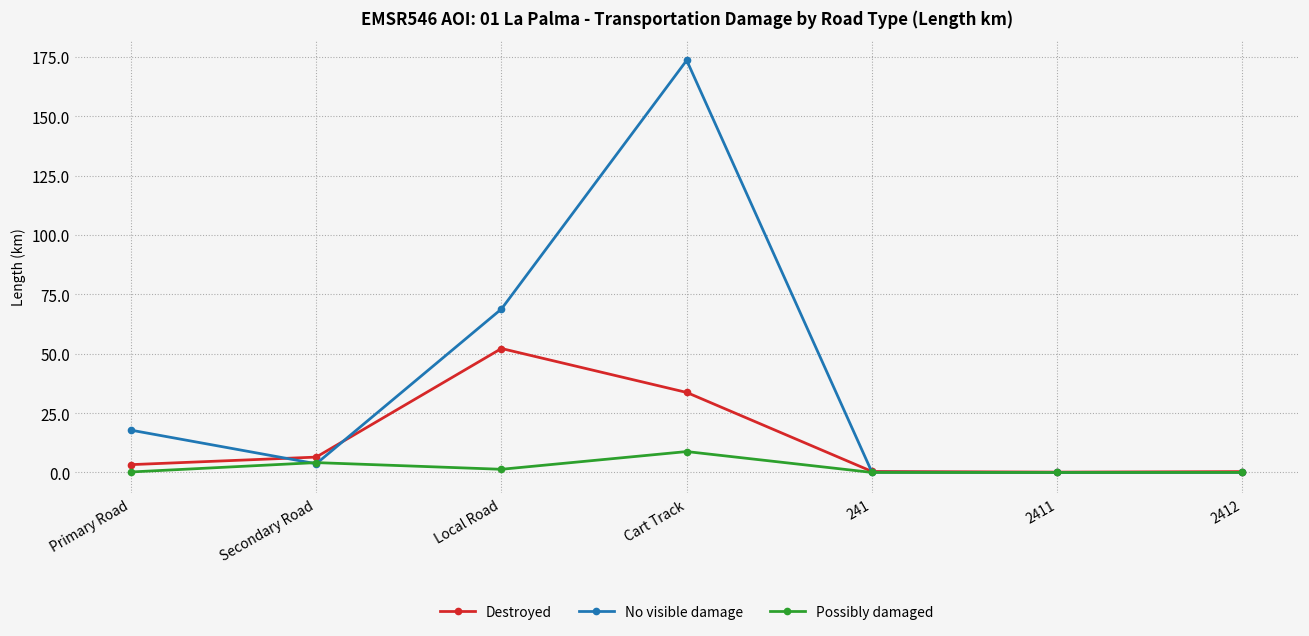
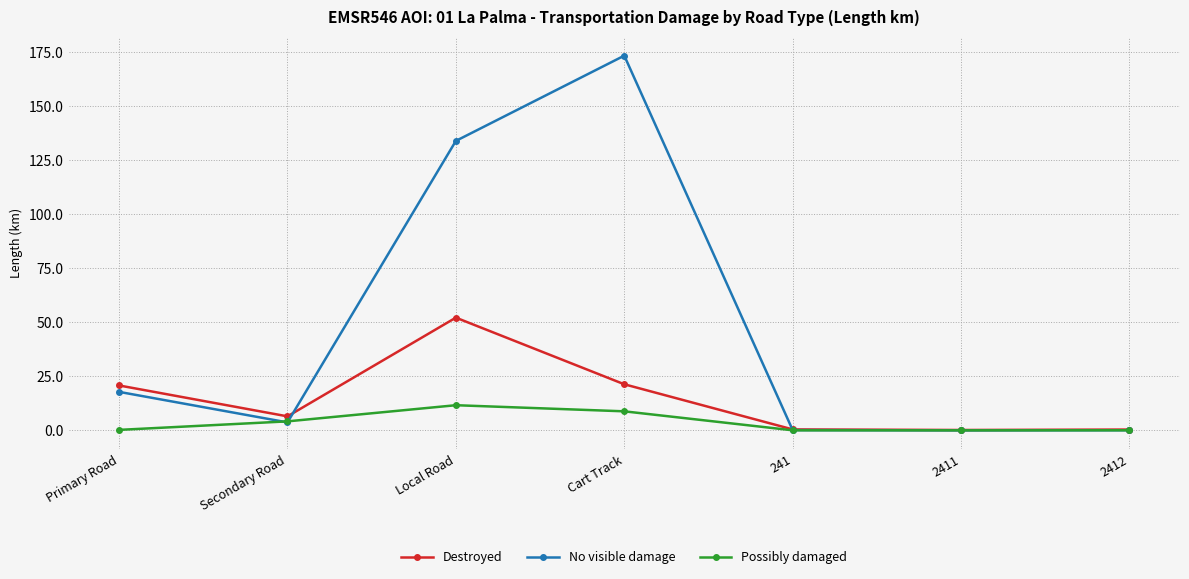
  {
    "Destroyed": {
-     "Primary Road": 3,
+     "Primary Road": 21,
      "Secondary Road": 6,
      "Local Road": 52,
-     "Cart Track": 34
+     "Cart Track": 21
    },
    "No visible damage": {
      "Primary Road": 18,
-     "Local Road": 69,
+     "Local Road": 134,
      "Cart Track": 174
    },
    "Possibly damaged": {
      "Primary Road": 0,
-     "Local Road": 1,
+     "Local Road": 12,
      "Cart Track": 9
    }
  }
